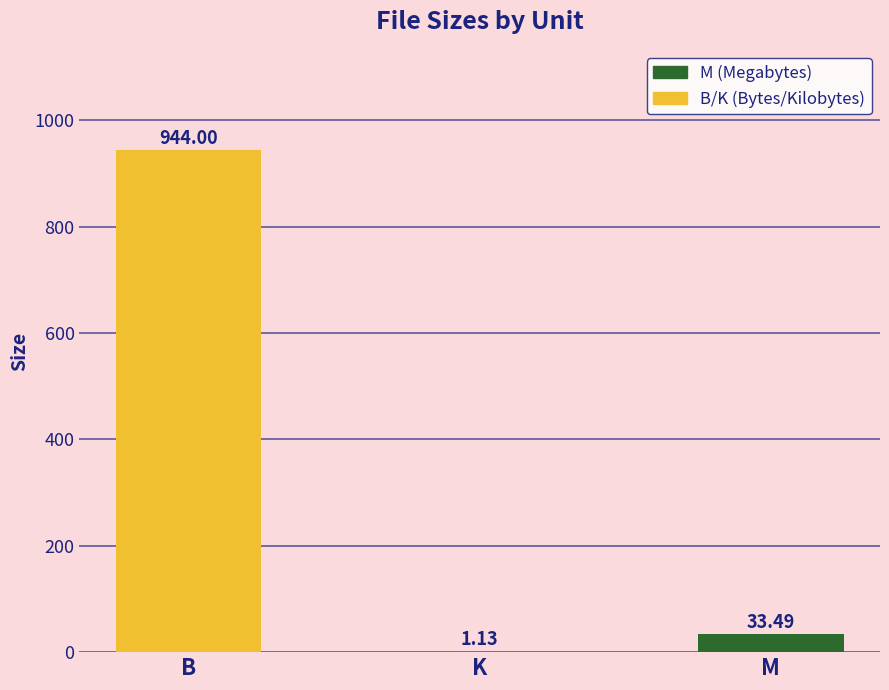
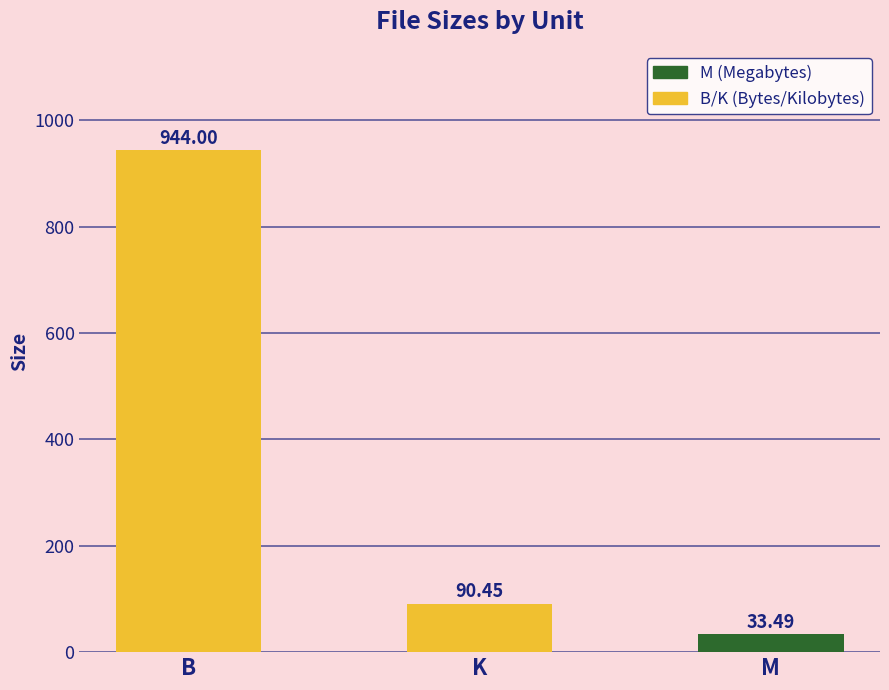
  {
    "B": 944.00,
-   "K": 1.13,
+   "K": 90.45,
    "M": 33.49
  }
